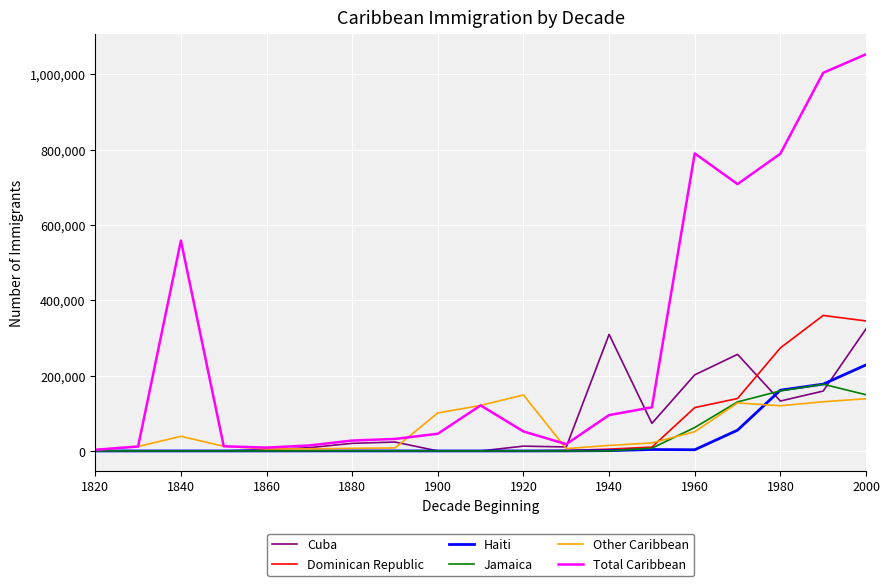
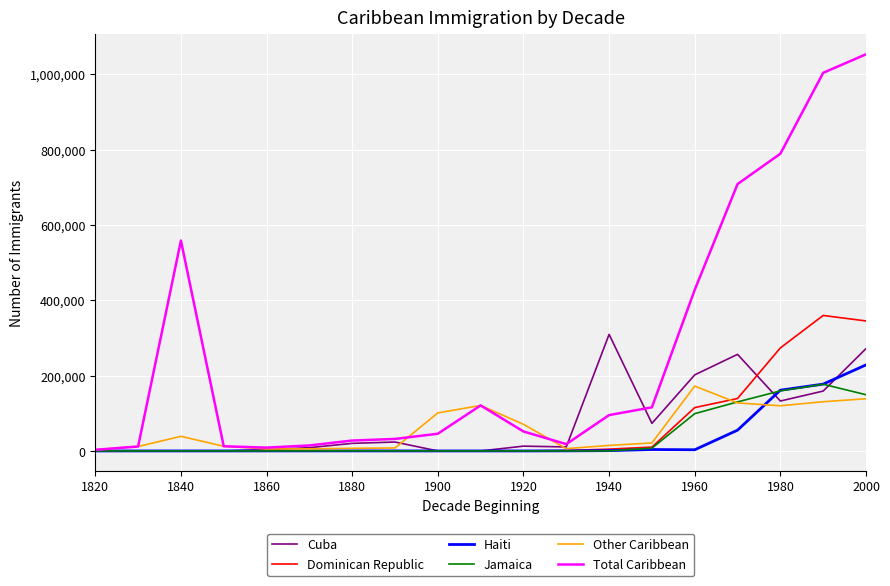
  {
    "Cuba": {
      "1880": "20,000",
      "1920": "10,000",
      "1940": "310,000",
      "1960": "200,000",
      "1980": "130,000",
-     "2000": "320,000"
+     "2000": "270,000"
    },
    "Dominican Republic": {
      "1960": "120,000",
      "1980": "270,000",
      "2000": "350,000"
    },
    "Haiti": {
      "1960": "0",
      "2000": "230,000"
    },
    "Jamaica": {
-     "1960": "60,000",
+     "1960": "100,000",
      "2000": "150,000"
    },
    "Other Caribbean": {
      "1840": "40,000",
      "1900": "100,000",
-     "1920": "150,000",
+     "1920": "70,000",
      "1940": "10,000",
-     "1960": "50,000",
+     "1960": "170,000",
      "1980": "120,000",
      "2000": "140,000"
    },
    "Total Caribbean": {
      "1840": "560,000",
      "1880": "30,000",
      "1900": "50,000",
      "1920": "50,000",
      "1940": "100,000",
-     "1960": "790,000",
+     "1960": "430,000",
      "1980": "790,000",
      "2000": "1,050,000"
    }
  }
